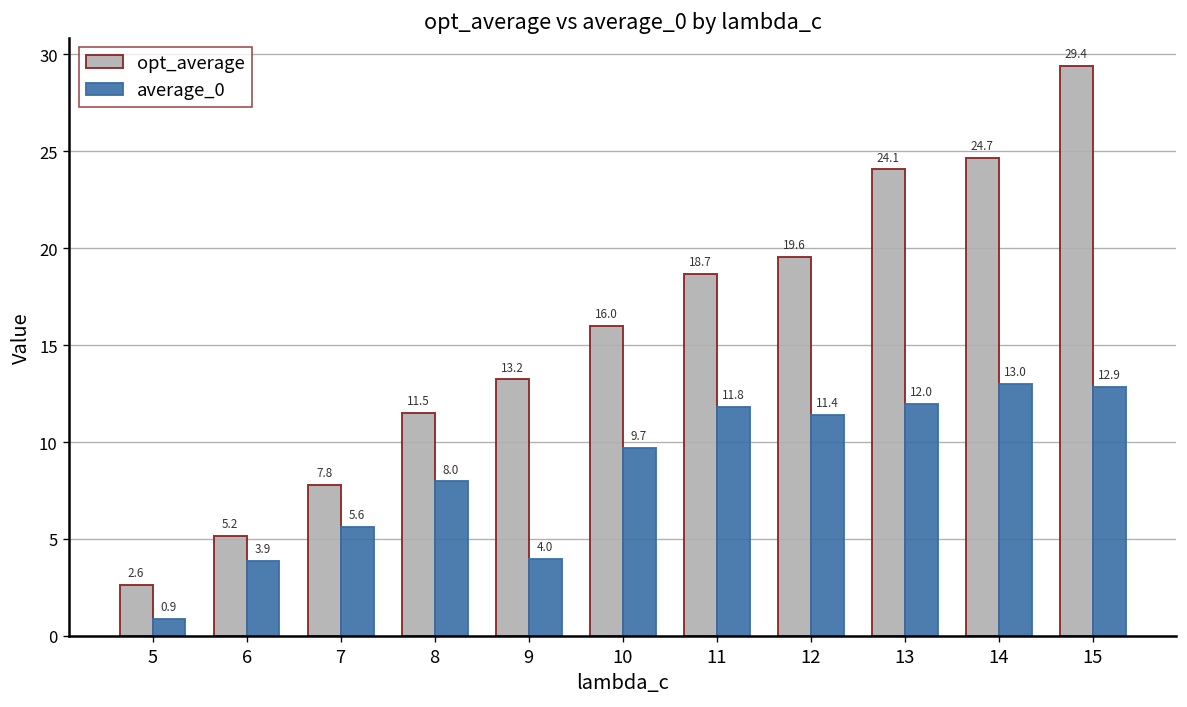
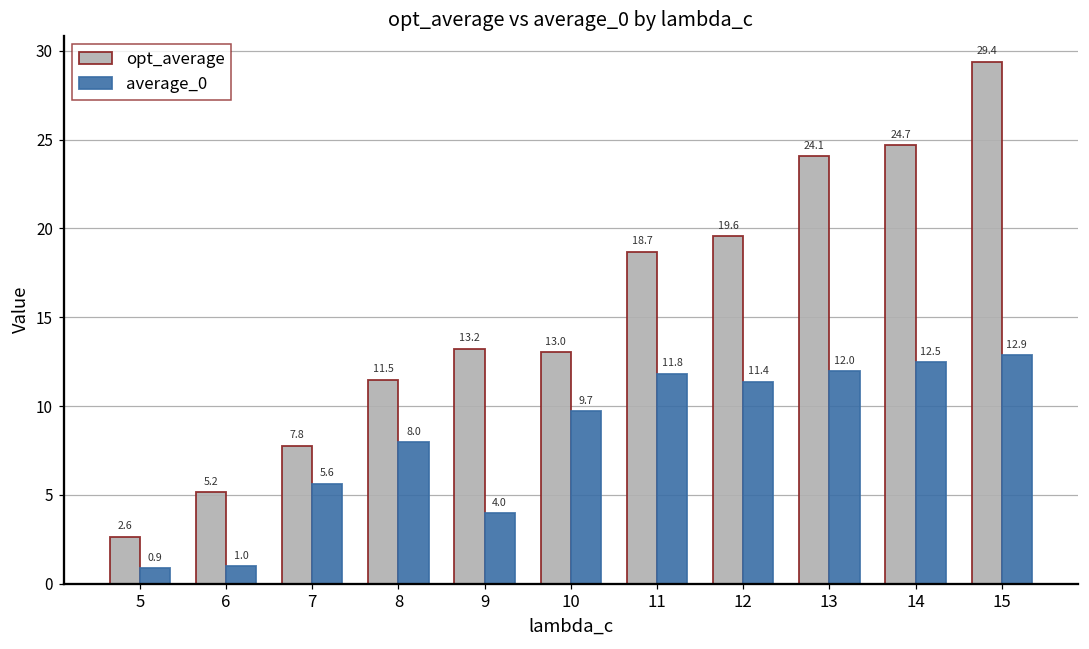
  {
    "opt_average": {
      "5": 2.6,
      "6": 5.2,
      "7": 7.8,
      "8": 11.5,
      "9": 13.2,
-     "10": 16.0,
+     "10": 13.0,
      "11": 18.7,
      "12": 19.6,
      "13": 24.1,
      "14": 24.7,
      "15": 29.4
    },
    "average_0": {
      "5": 0.9,
-     "6": 3.9,
+     "6": 1.0,
      "7": 5.6,
      "8": 8.0,
      "9": 4.0,
      "10": 9.7,
      "11": 11.8,
      "12": 11.4,
      "13": 12.0,
-     "14": 13.0,
+     "14": 12.5,
      "15": 12.9
    }
  }
